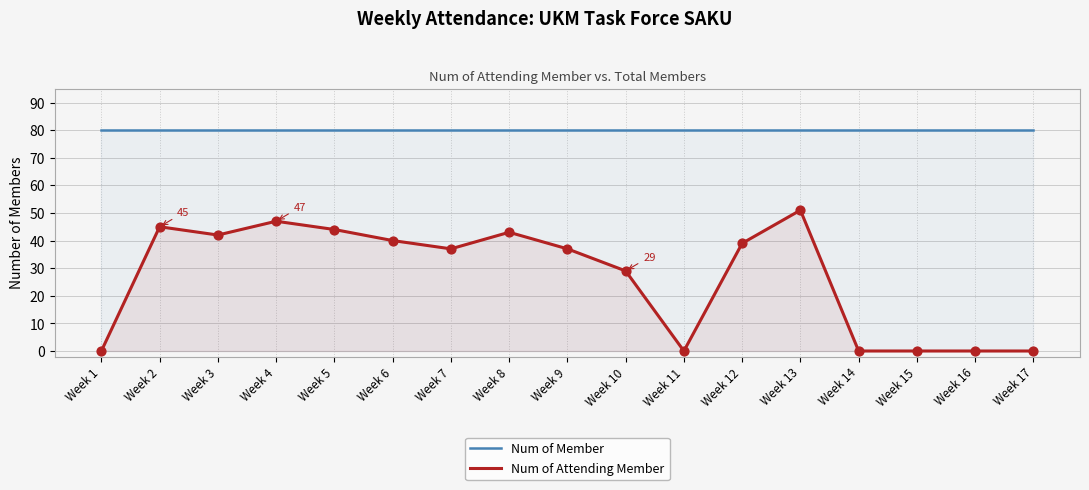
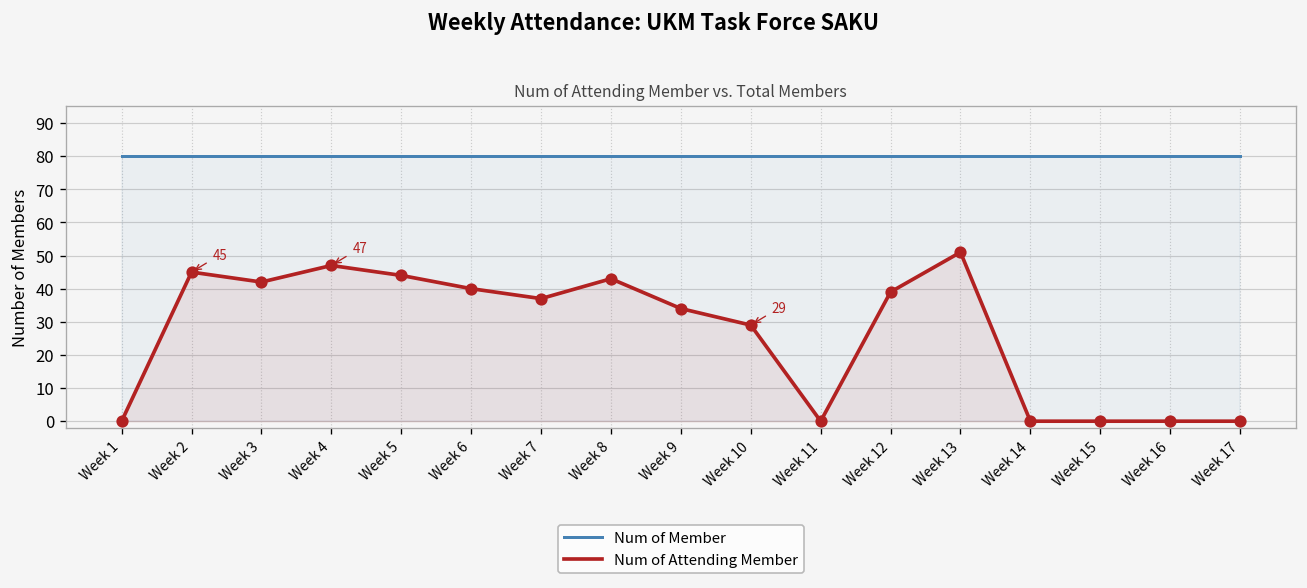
  {
    "Num of Member": {
      "Week 1": 80,
      "Week 2": 80,
      "Week 3": 80,
      "Week 4": 80,
      "Week 5": 80,
      "Week 6": 80,
      "Week 7": 80,
      "Week 8": 80,
      "Week 9": 80,
      "Week 10": 80,
      "Week 11": 80,
      "Week 12": 80,
      "Week 13": 80,
      "Week 14": 80,
      "Week 15": 80,
      "Week 16": 80,
      "Week 17": 80
    },
    "Num of Attending Member": {
      "Week 1": 0,
      "Week 3": 42,
      "Week 5": 44,
      "Week 6": 40,
      "Week 7": 37,
      "Week 8": 43,
-     "Week 9": 37,
+     "Week 9": 34,
      "Week 11": 0,
      "Week 12": 39,
      "Week 13": 51,
      "Week 14": 0,
      "Week 15": 0,
      "Week 16": 0,
      "Week 17": 0
    }
  }
